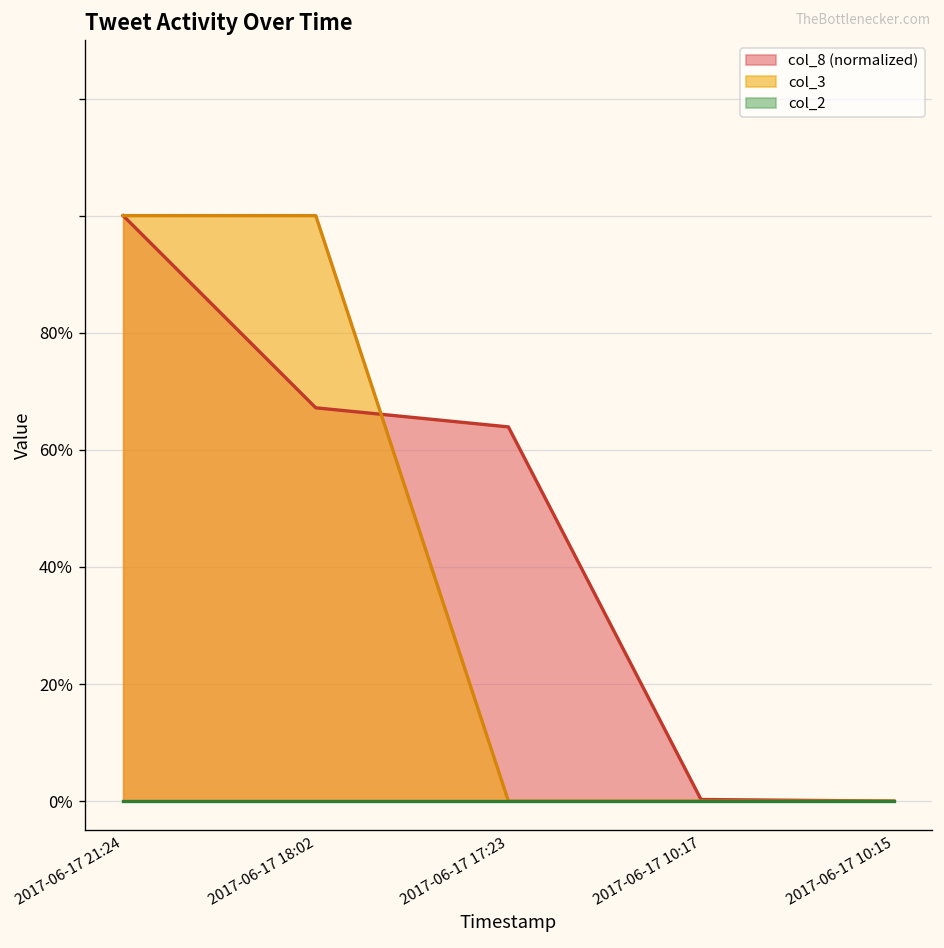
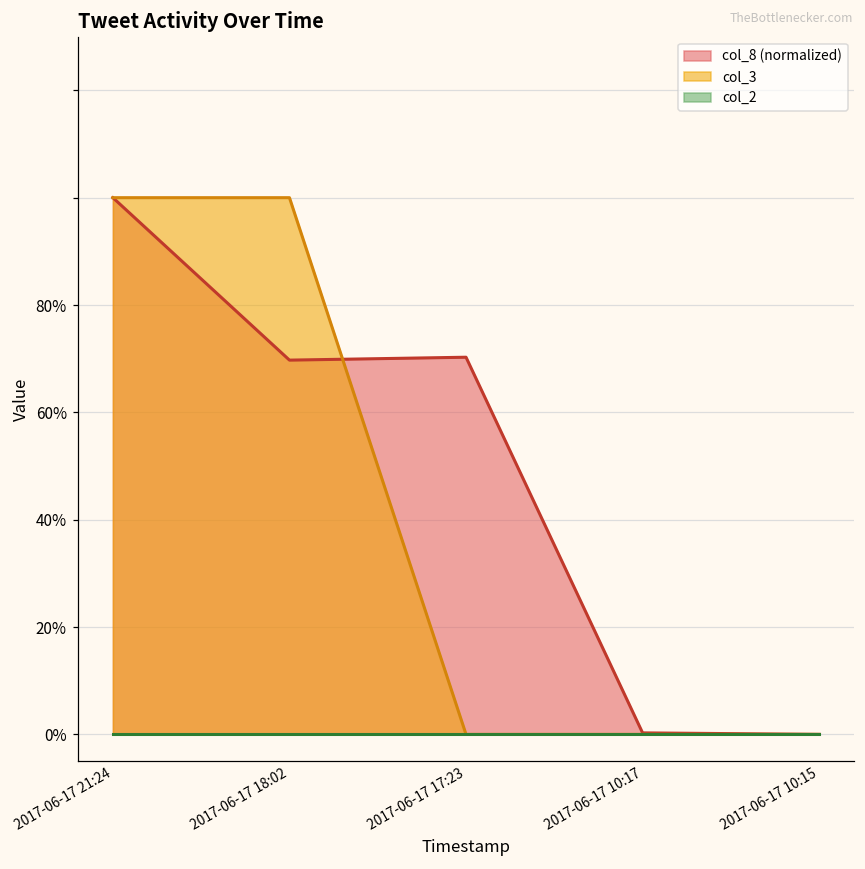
  {
    "col_8 (normalized)": {
-     "2017-06-17 18:02": "67%",
-     "2017-06-17 17:23": "64%"
+     "2017-06-17 18:02": "70%",
+     "2017-06-17 17:23": "70%"
    },
    "col_3": {
      "2017-06-17 18:02": "100%"
    },
    "col_2": {
      "2017-06-17 21:24": "0%",
      "2017-06-17 18:02": "0%"
    }
  }
